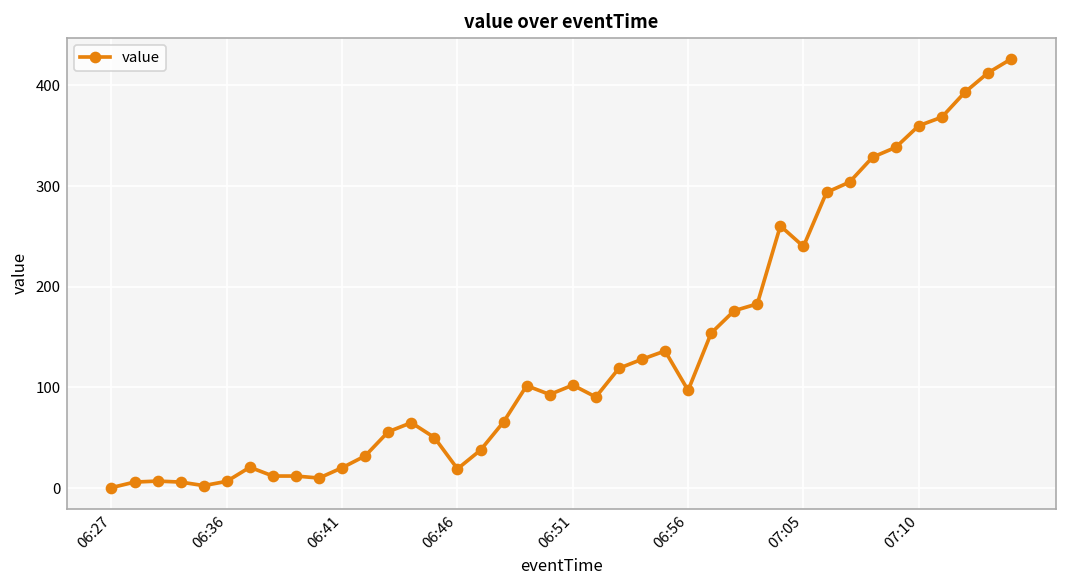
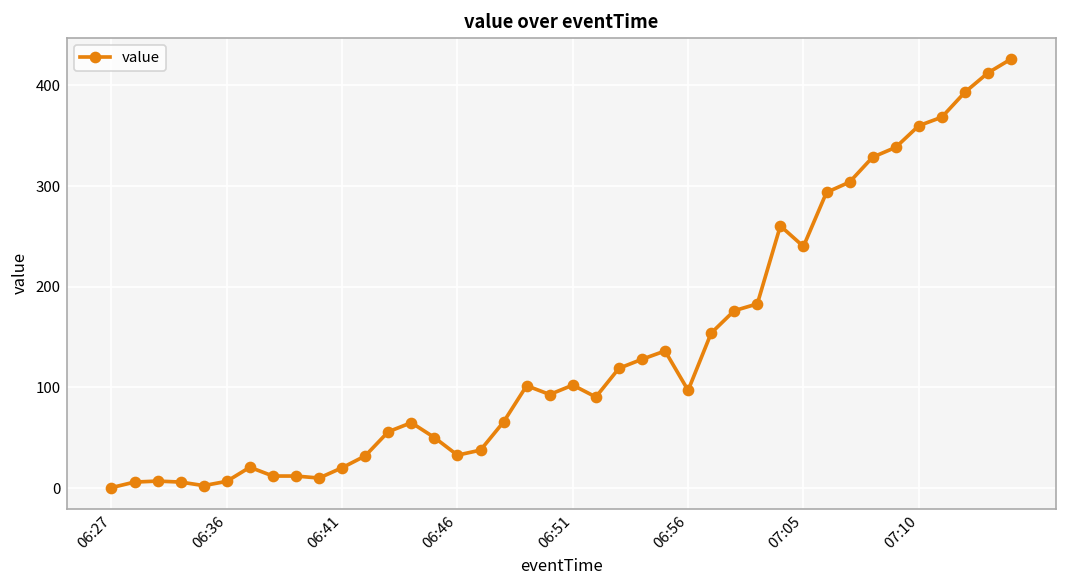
  {
    "06:27": 0,
    "06:36": 10,
    "06:41": 20,
-   "06:46": 20,
+   "06:46": 30,
    "06:51": 100,
    "06:56": 100,
    "07:05": 240,
    "07:10": 360
  }
